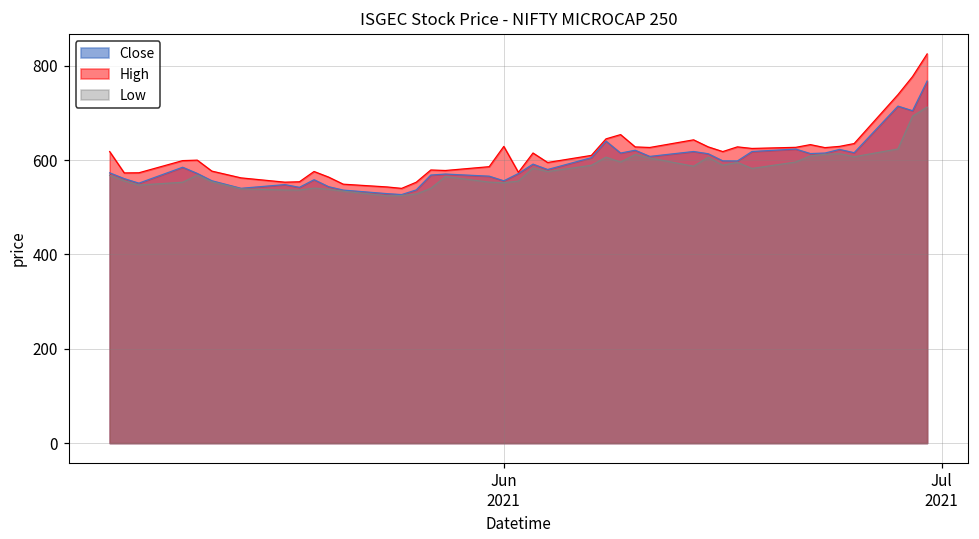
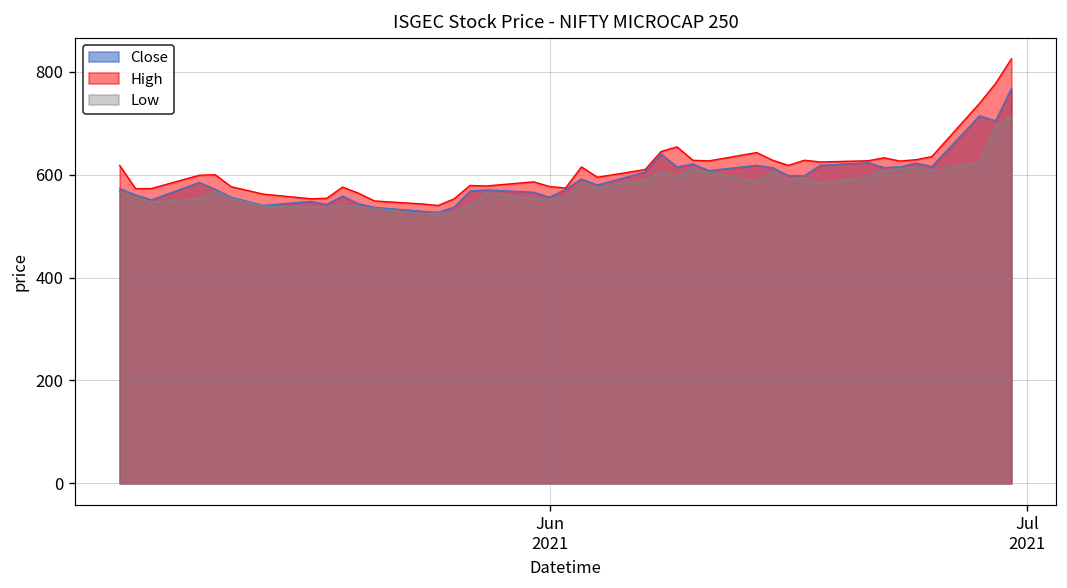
  {
    "High": {
-     "Jun 2021": 630
+     "Jun 2021": 580
    }
  }
